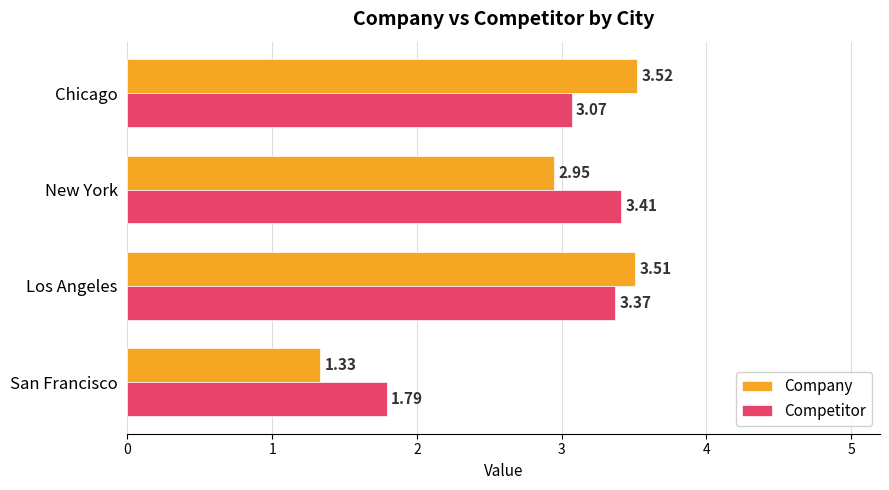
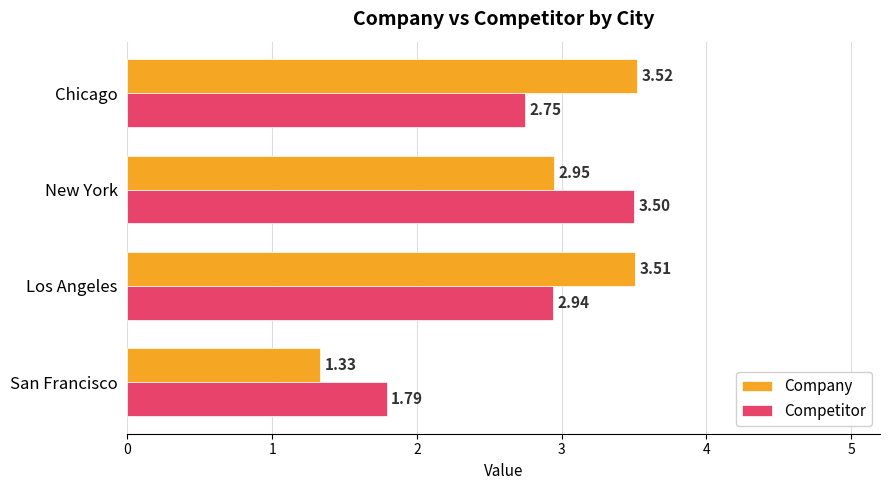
  {
    "Company": {
      "Chicago": 3.52,
      "New York": 2.95,
      "Los Angeles": 3.51,
      "San Francisco": 1.33
    },
    "Competitor": {
-     "Chicago": 3.07,
-     "New York": 3.41,
-     "Los Angeles": 3.37,
+     "Chicago": 2.75,
+     "New York": 3.50,
+     "Los Angeles": 2.94,
      "San Francisco": 1.79
    }
  }
